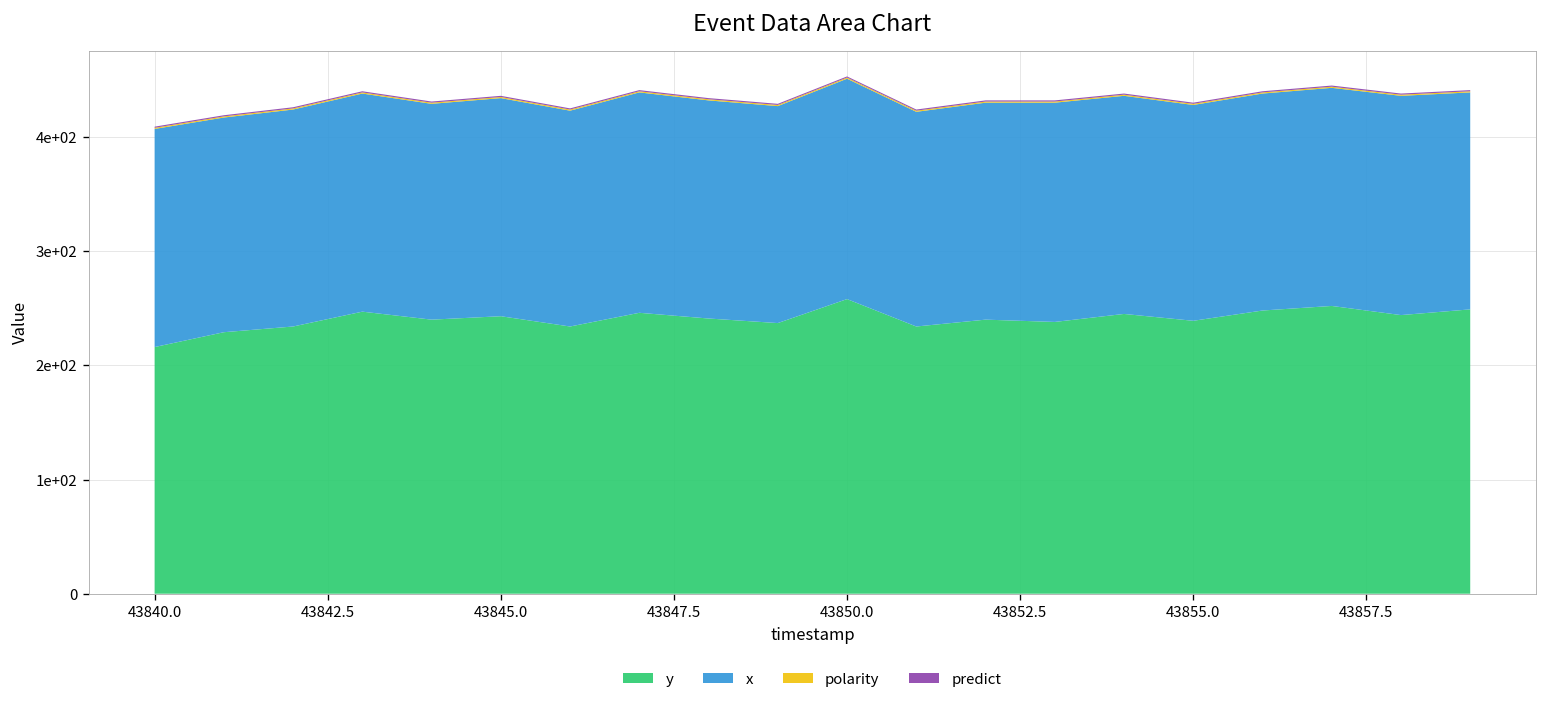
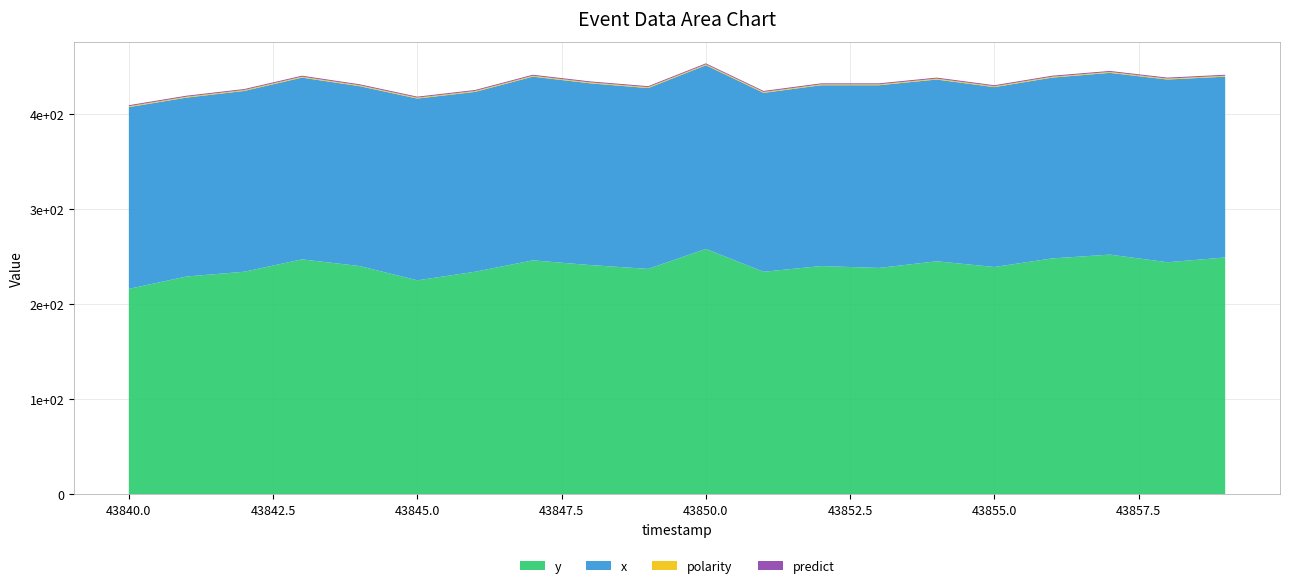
  {
    "y": {
      "43840.0": 220,
-     "43845.0": 240,
+     "43845.0": 230,
      "43850.0": 260,
      "43855.0": 240
    }
  }
